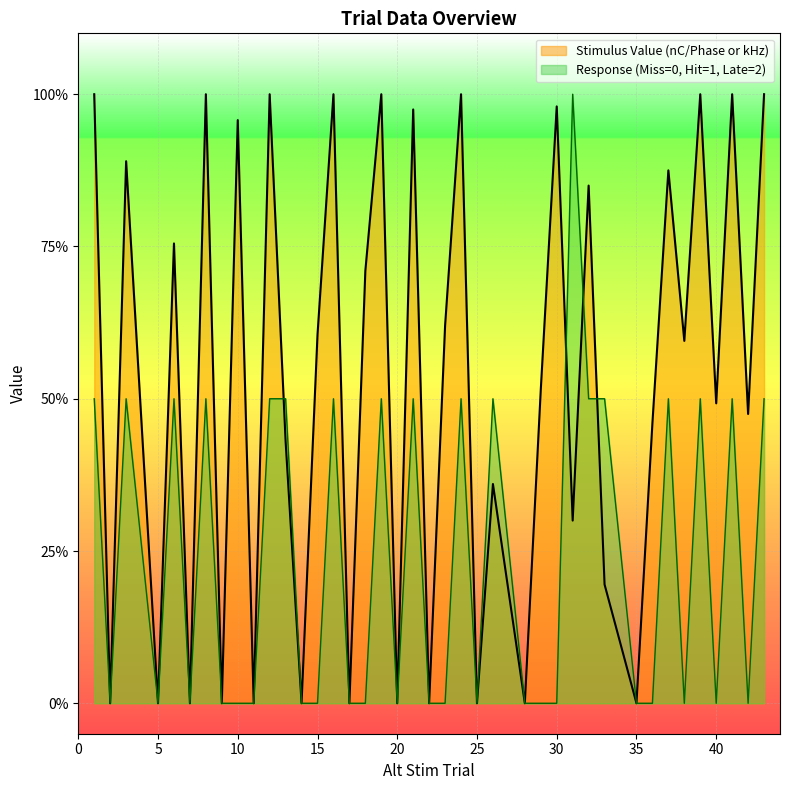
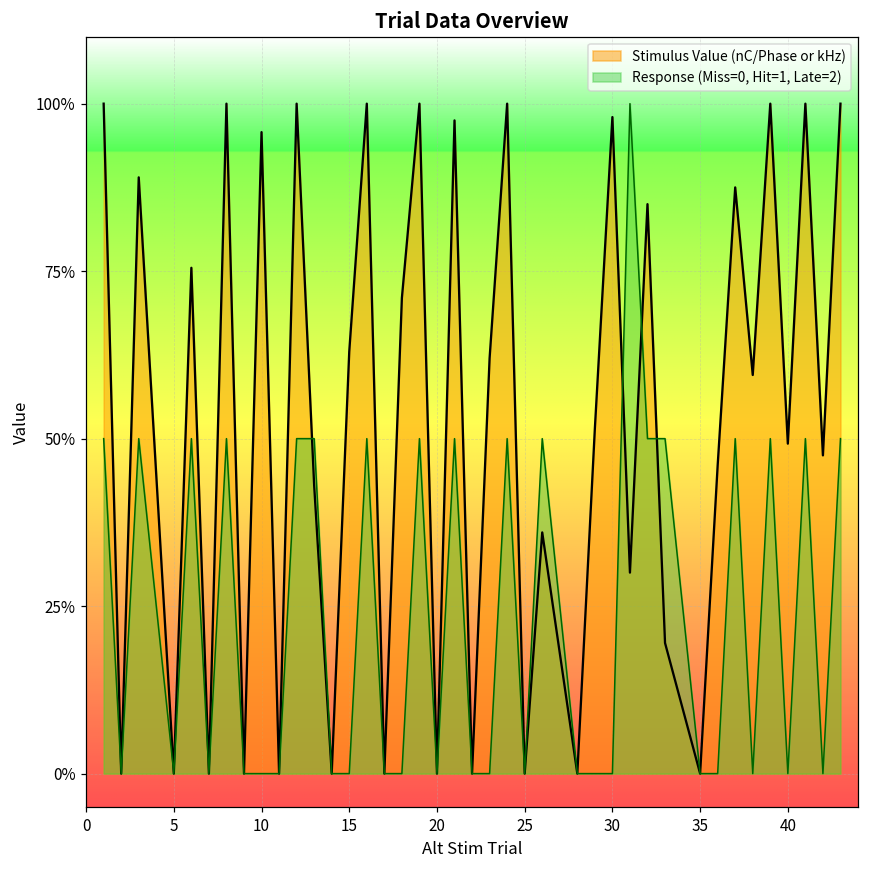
  {
    "Stimulus Value (nC/Phase or kHz)": {
      "10": "96%",
-     "15": "61%",
+     "15": "63%",
      "30": "98%",
      "40": "49%"
    },
    "Response (Miss=0, Hit=1, Late=2)": {
      "10": "0%",
      "15": "0%",
      "30": "0%",
      "40": "0%"
    }
  }
